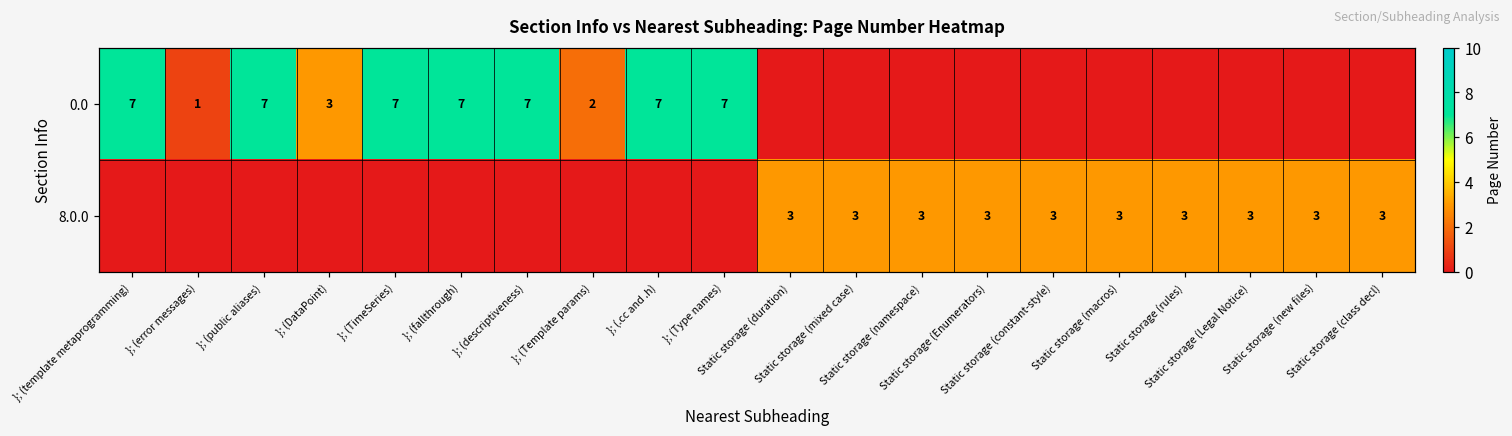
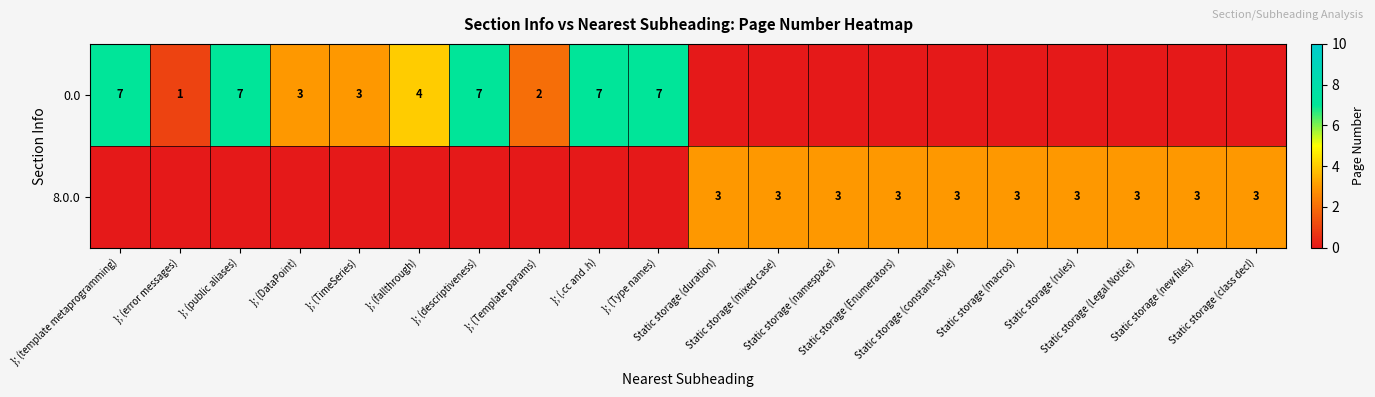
  {
    "0.0": {
      "}; (template metaprogramming)": 7,
      "}; (error messages)": 1,
      "}; (public aliases)": 7,
      "}; (DataPoint)": 3,
-     "}; (TimeSeries)": 7,
-     "}; (fallthrough)": 7,
+     "}; (TimeSeries)": 3,
+     "}; (fallthrough)": 4,
      "}; (descriptiveness)": 7,
      "}; (Template params)": 2,
      "}; (.cc and .h)": 7,
      "}; (Type names)": 7
    },
    "8.0.0": {
      "Static storage (duration)": 3,
      "Static storage (mixed case)": 3,
      "Static storage (namespace)": 3,
      "Static storage (Enumerators)": 3,
      "Static storage (constant-style)": 3,
      "Static storage (macros)": 3,
      "Static storage (rules)": 3,
      "Static storage (Legal Notice)": 3,
      "Static storage (new files)": 3,
      "Static storage (class decl)": 3
    }
  }
